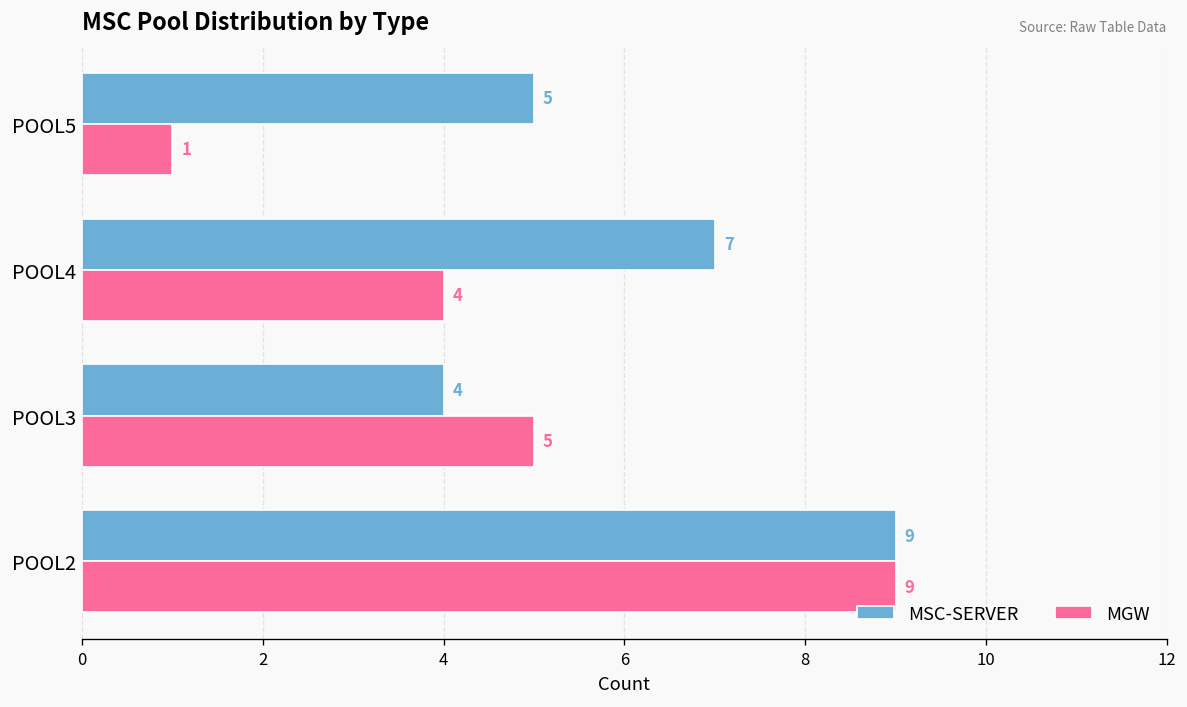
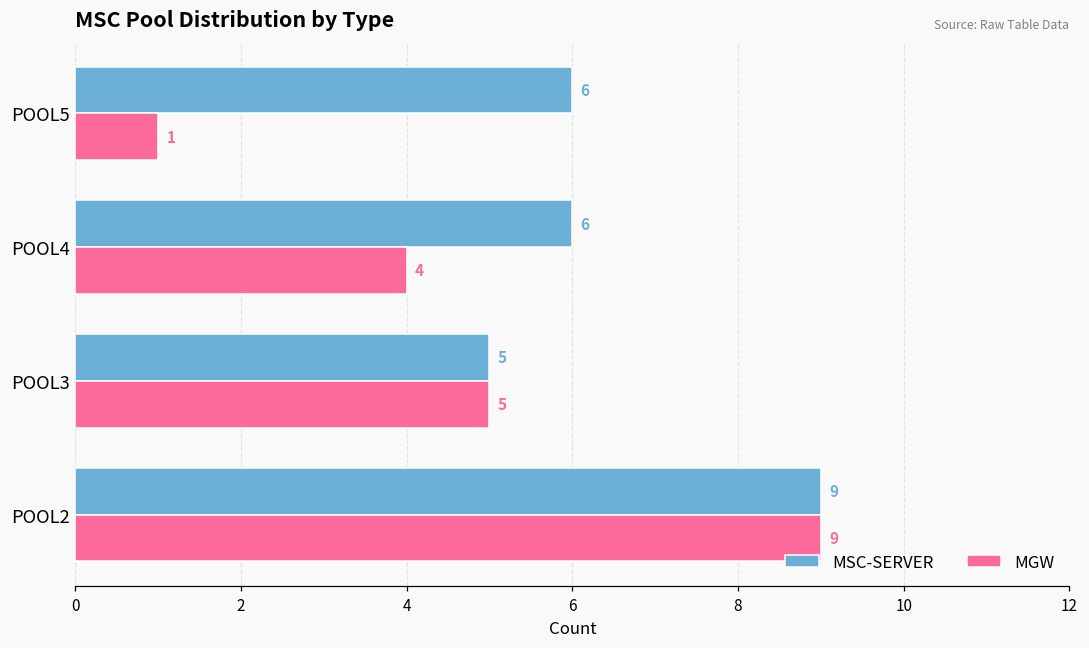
  {
    "MSC-SERVER": {
-     "POOL5": 5,
-     "POOL4": 7,
-     "POOL3": 4,
+     "POOL5": 6,
+     "POOL4": 6,
+     "POOL3": 5,
      "POOL2": 9
    },
    "MGW": {
      "POOL5": 1,
      "POOL4": 4,
      "POOL3": 5,
      "POOL2": 9
    }
  }
